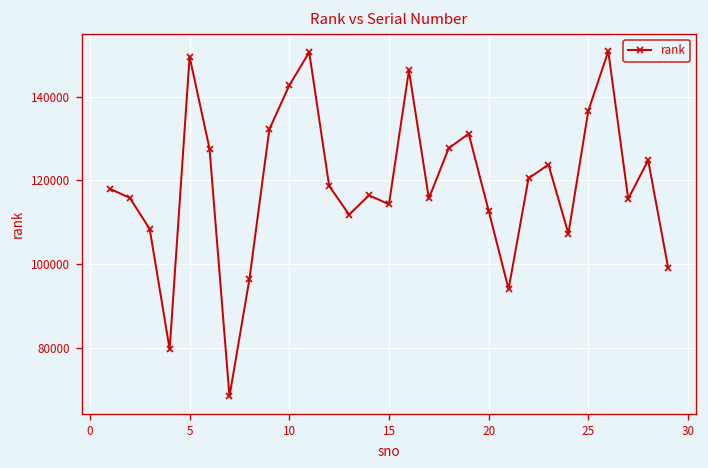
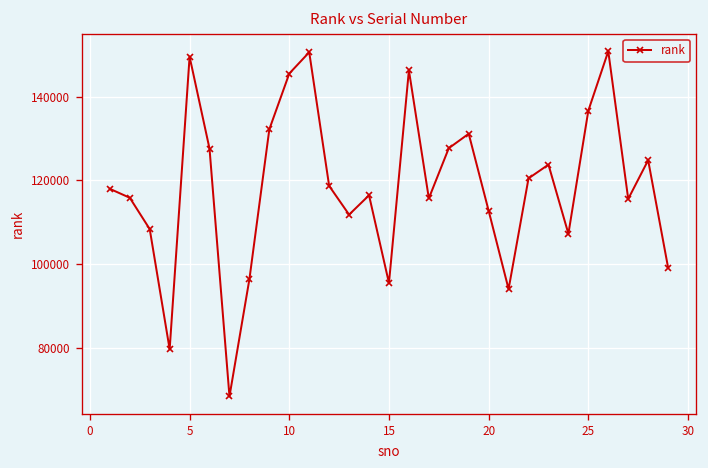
  {
    "5": 150000,
-   "10": 143000,
-   "15": 114000,
+   "10": 146000,
+   "15": 95000,
    "20": 113000,
    "25": 137000
  }
